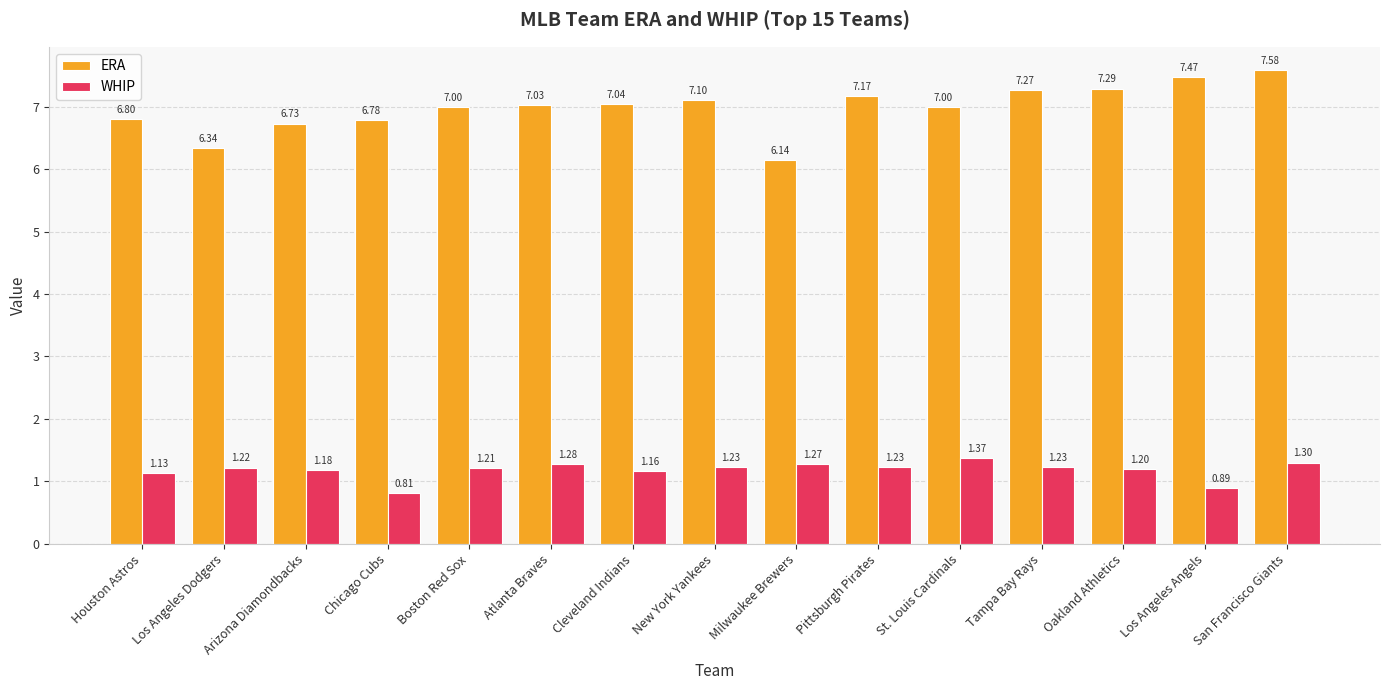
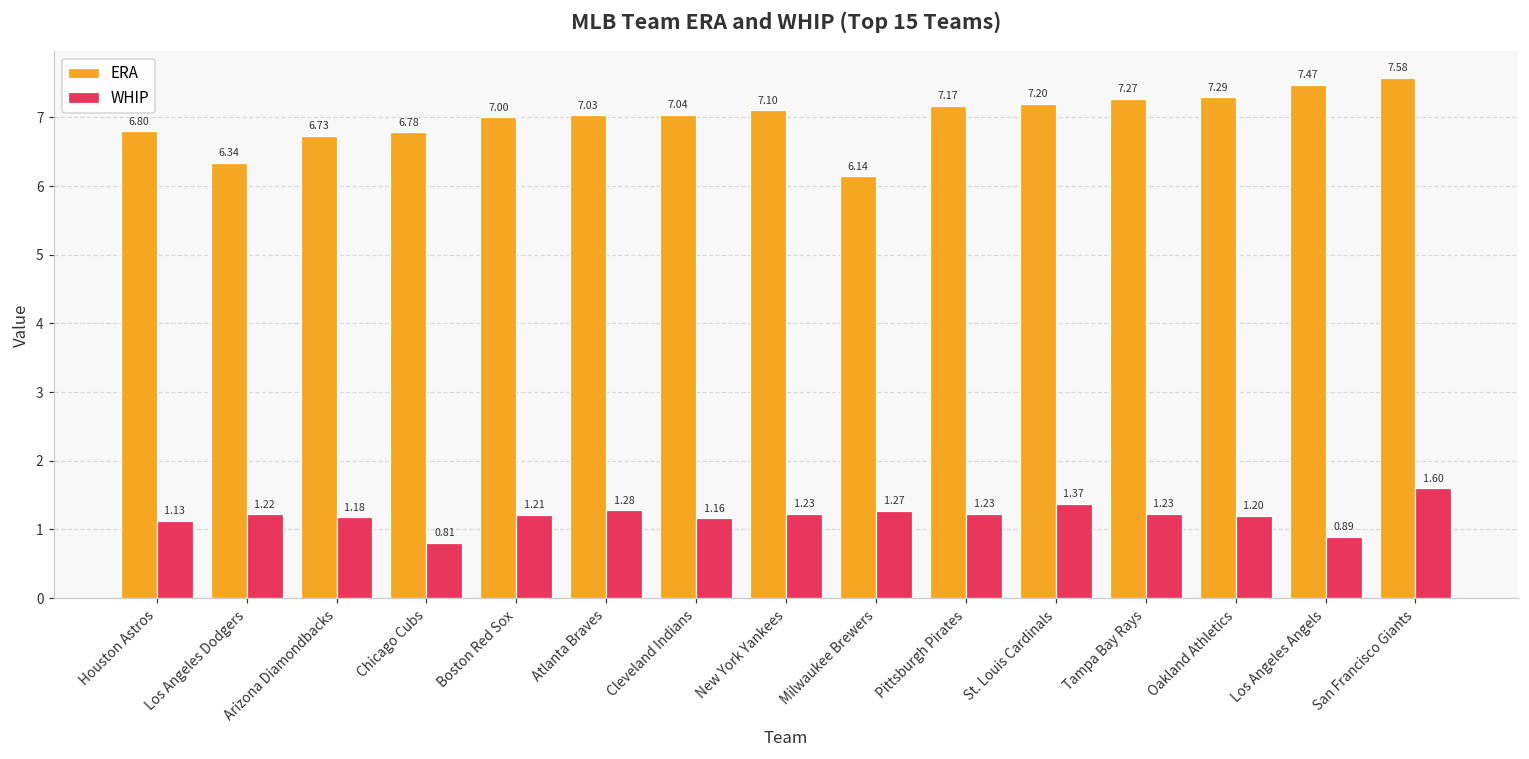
  {
    "ERA": {
      "Houston Astros": 6.80,
      "Los Angeles Dodgers": 6.34,
      "Arizona Diamondbacks": 6.73,
      "Chicago Cubs": 6.78,
      "Boston Red Sox": 7.00,
      "Atlanta Braves": 7.03,
      "Cleveland Indians": 7.04,
      "New York Yankees": 7.10,
      "Milwaukee Brewers": 6.14,
      "Pittsburgh Pirates": 7.17,
-     "St. Louis Cardinals": 7.00,
+     "St. Louis Cardinals": 7.20,
      "Tampa Bay Rays": 7.27,
      "Oakland Athletics": 7.29,
      "Los Angeles Angels": 7.47,
      "San Francisco Giants": 7.58
    },
    "WHIP": {
      "Houston Astros": 1.13,
      "Los Angeles Dodgers": 1.22,
      "Arizona Diamondbacks": 1.18,
      "Chicago Cubs": 0.81,
      "Boston Red Sox": 1.21,
      "Atlanta Braves": 1.28,
      "Cleveland Indians": 1.16,
      "New York Yankees": 1.23,
      "Milwaukee Brewers": 1.27,
      "Pittsburgh Pirates": 1.23,
      "St. Louis Cardinals": 1.37,
      "Tampa Bay Rays": 1.23,
      "Oakland Athletics": 1.20,
      "Los Angeles Angels": 0.89,
-     "San Francisco Giants": 1.30
+     "San Francisco Giants": 1.60
    }
  }
